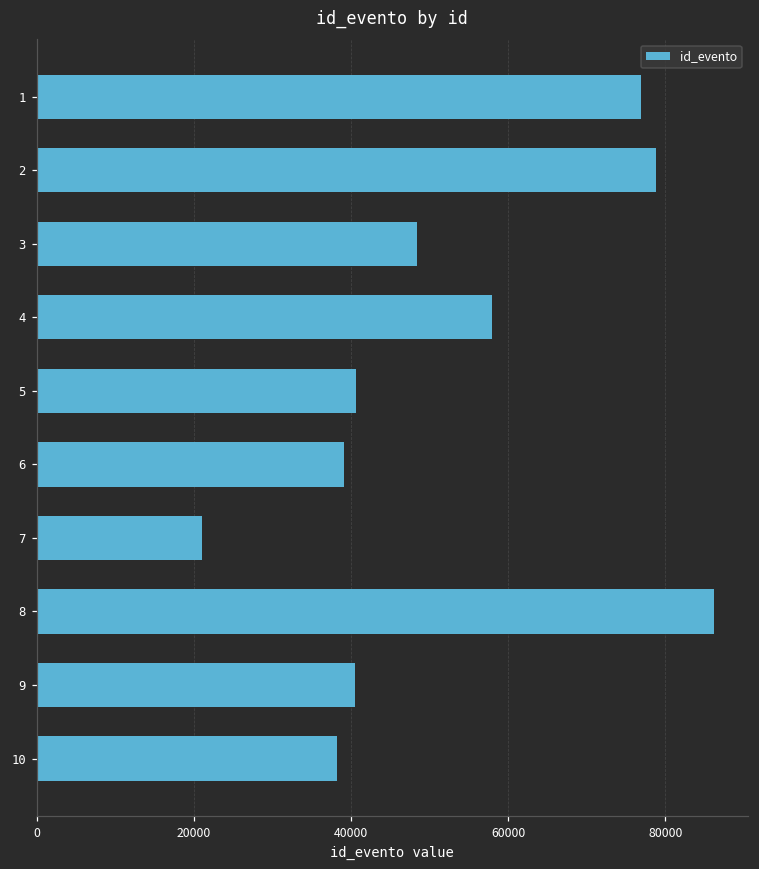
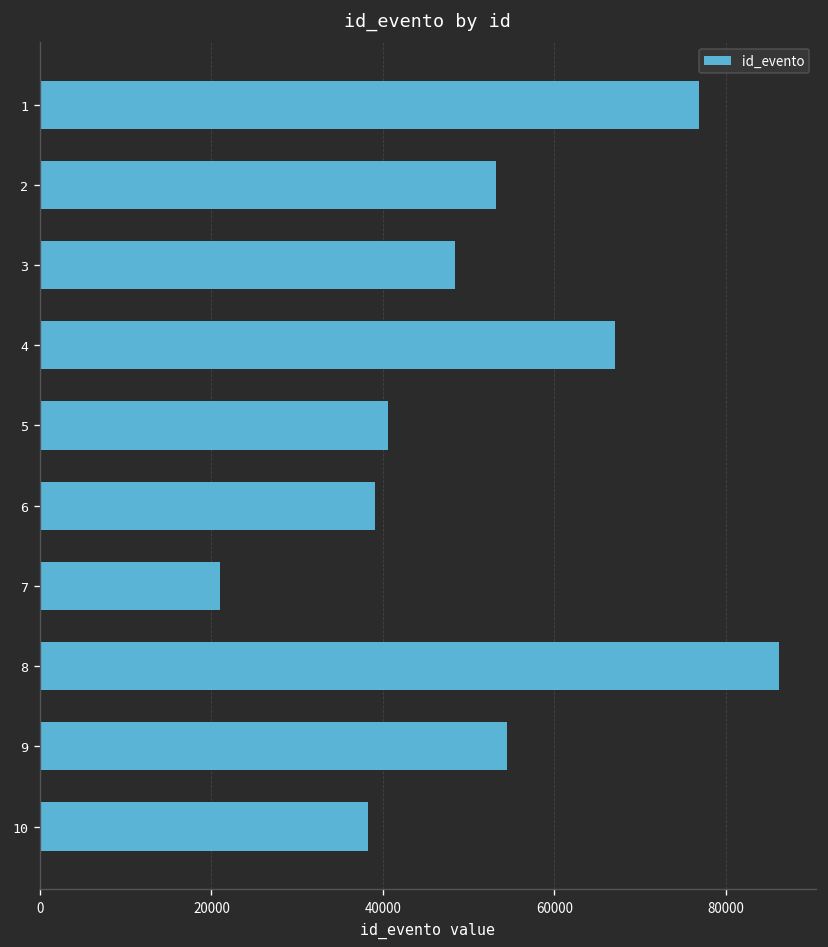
  {
    "1": 77000,
-   "2": 79000,
+   "2": 53000,
    "3": 48000,
-   "4": 58000,
+   "4": 67000,
    "5": 41000,
    "6": 39000,
    "7": 21000,
    "8": 86000,
-   "9": 40000,
+   "9": 54000,
    "10": 38000
  }
